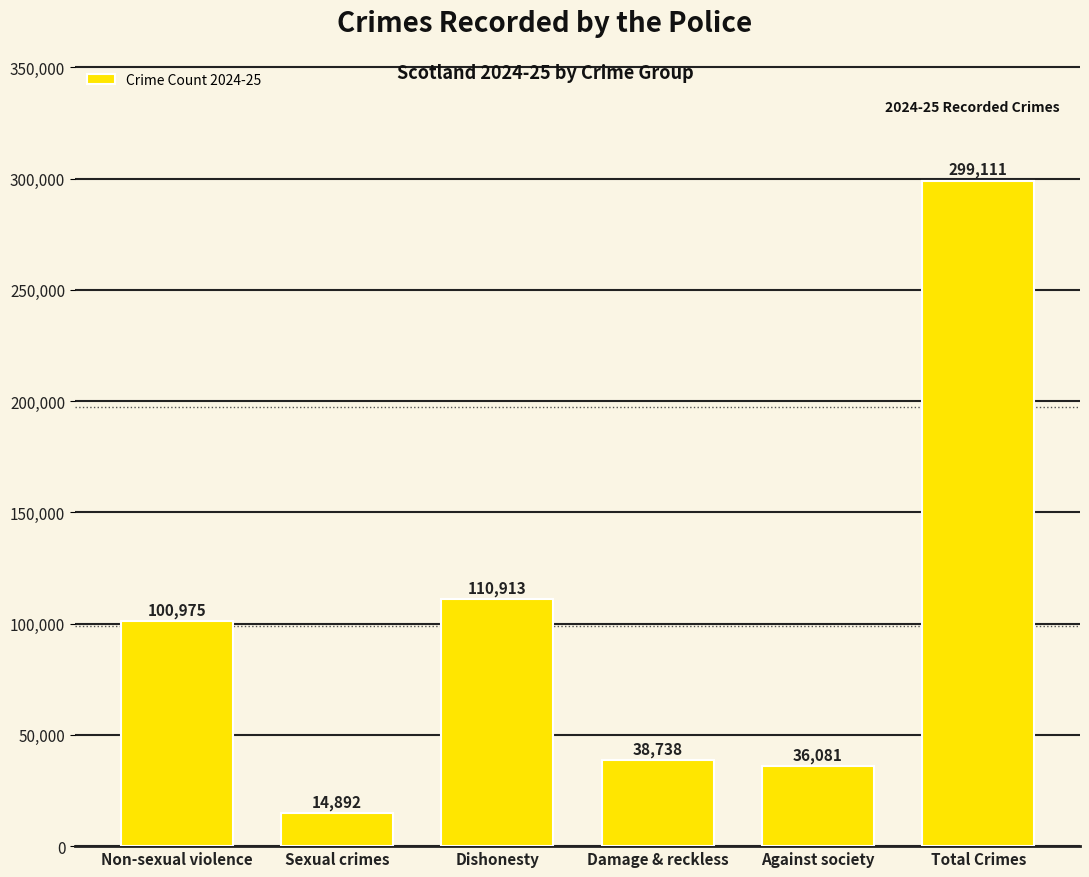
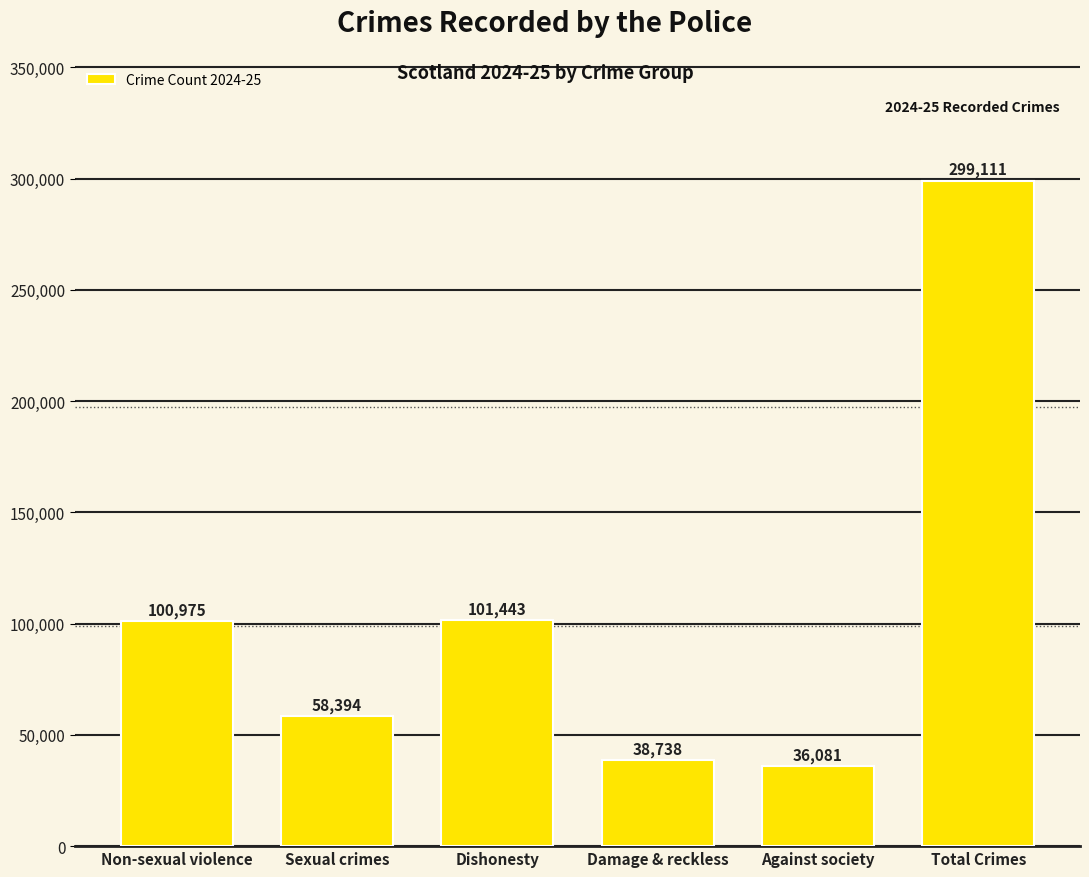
  {
    "Non-sexual violence": "100,975",
-   "Sexual crimes": "14,892",
-   "Dishonesty": "110,913",
+   "Sexual crimes": "58,394",
+   "Dishonesty": "101,443",
    "Damage & reckless": "38,738",
    "Against society": "36,081",
    "Total Crimes": "299,111"
  }
